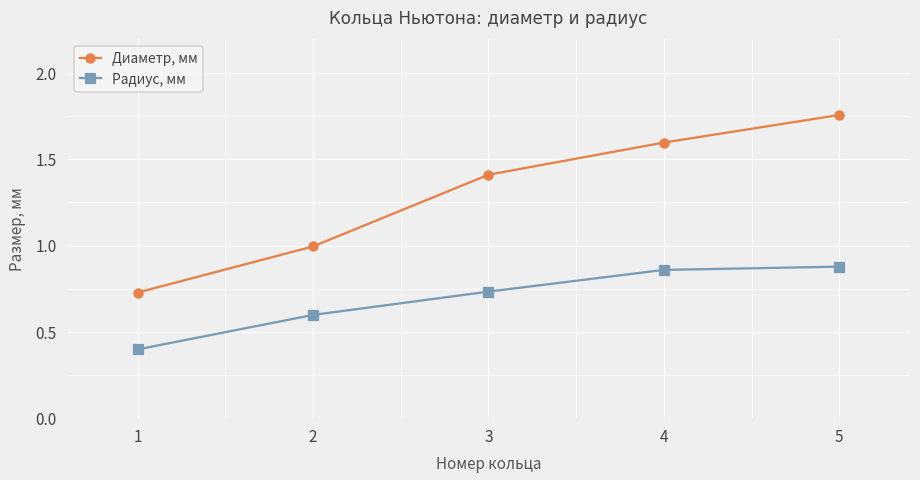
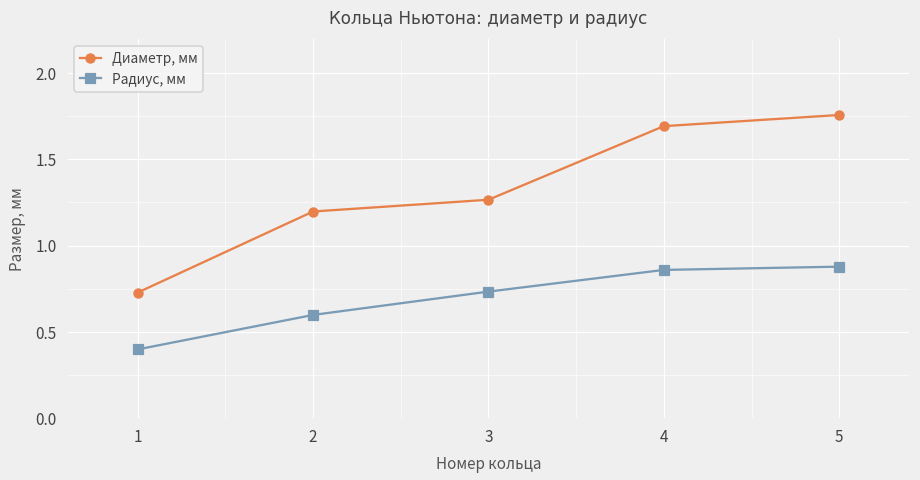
  {
    "Диаметр, мм": {
      "1": 0.73,
-     "2": 1.00,
-     "3": 1.41,
-     "4": 1.60,
+     "2": 1.20,
+     "3": 1.27,
+     "4": 1.69,
      "5": 1.76
    },
    "Радиус, мм": {
      "1": 0.40,
      "2": 0.60,
      "3": 0.73,
      "4": 0.86,
      "5": 0.88
    }
  }
